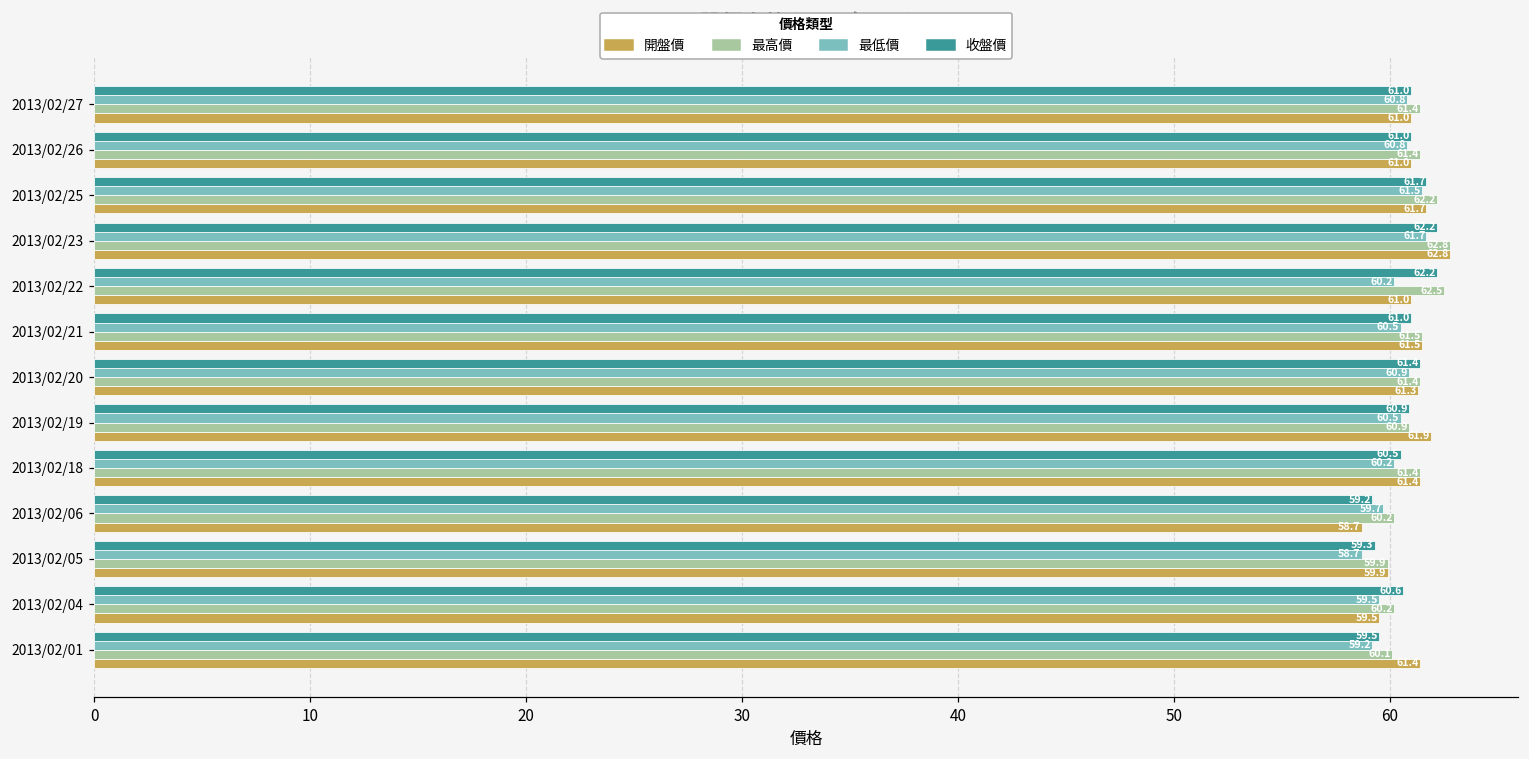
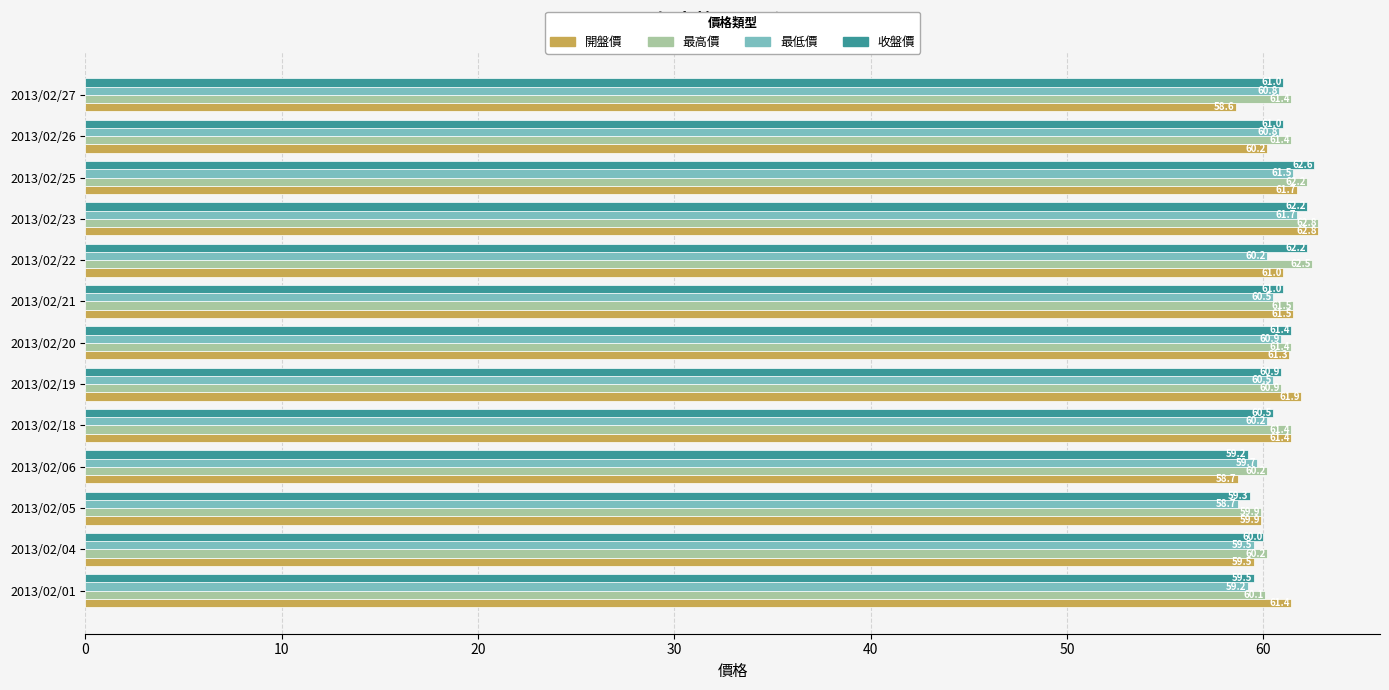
  {
    "開盤價": {
-     "2013/02/27": 61.0,
-     "2013/02/26": 61.0,
+     "2013/02/27": 58.6,
+     "2013/02/26": 60.2,
      "2013/02/25": 61.7,
      "2013/02/23": 62.8,
      "2013/02/22": 61.0,
      "2013/02/19": 61.9,
      "2013/02/06": 58.7,
      "2013/02/04": 59.5,
      "2013/02/01": 61.4
    },
    "收盤價": {
      "2013/02/27": 61.0,
      "2013/02/26": 61.0,
-     "2013/02/25": 61.7,
+     "2013/02/25": 62.6,
      "2013/02/23": 62.2,
      "2013/02/22": 62.2,
      "2013/02/21": 61.0,
      "2013/02/20": 61.4,
      "2013/02/19": 60.9,
      "2013/02/18": 60.5,
      "2013/02/06": 59.2,
      "2013/02/05": 59.3,
-     "2013/02/04": 60.6,
+     "2013/02/04": 60.0,
      "2013/02/01": 59.5
    }
  }
